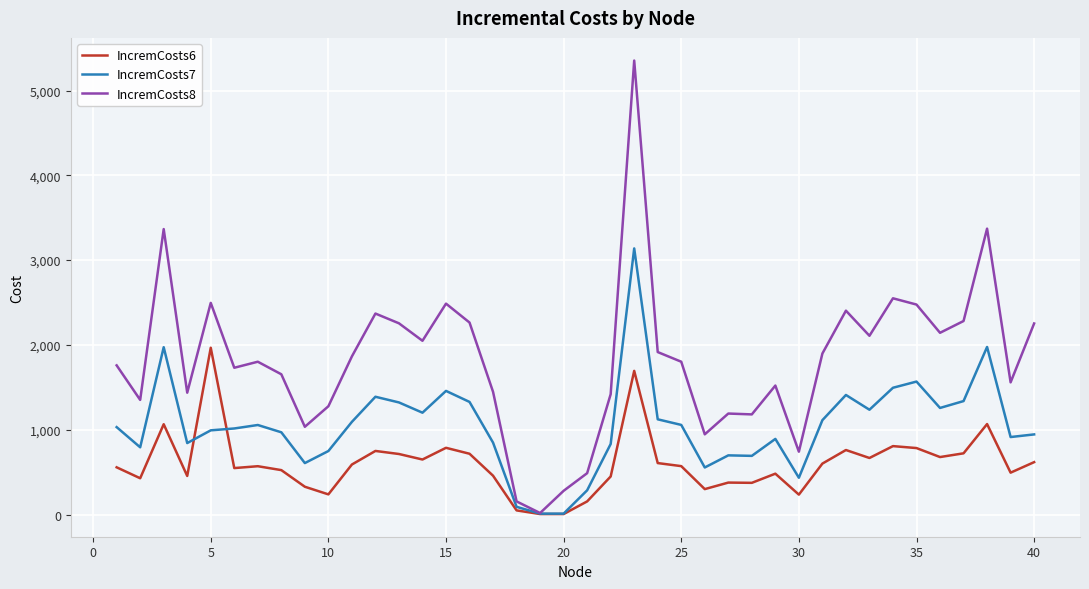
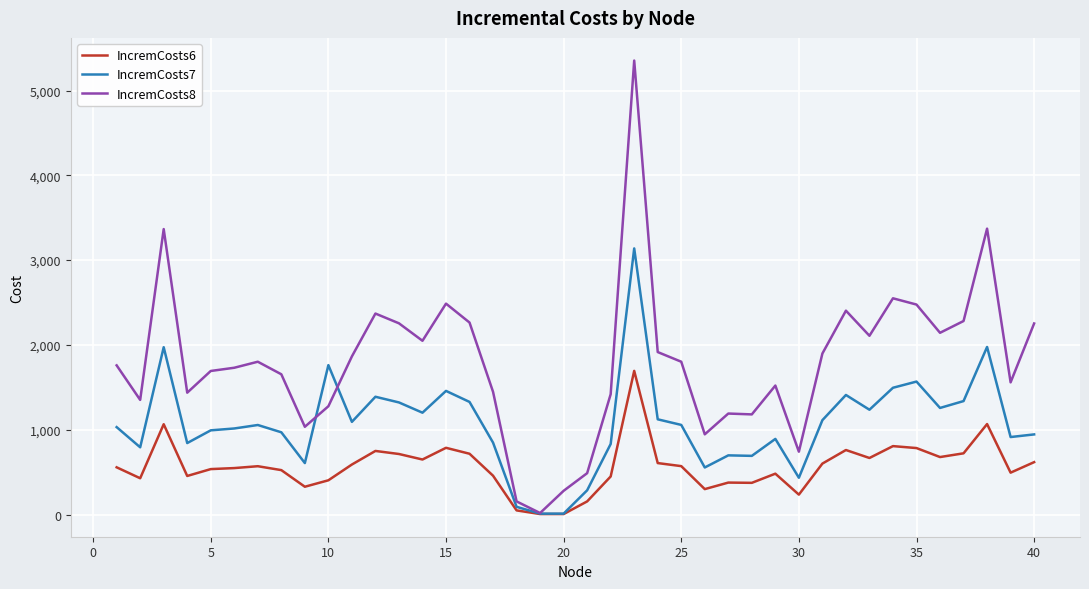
  {
    "IncremCosts6": {
-     "5": "2,000",
-     "10": "200",
+     "5": "500",
+     "10": "400",
      "15": "800",
      "25": "600",
      "30": "200",
      "35": "800",
      "40": "600"
    },
    "IncremCosts7": {
      "5": "1,000",
-     "10": "700",
+     "10": "1,800",
      "15": "1,500",
      "25": "1,100",
      "30": "400",
      "35": "1,600",
      "40": "900"
    },
    "IncremCosts8": {
-     "5": "2,500",
+     "5": "1,700",
      "10": "1,300",
      "15": "2,500",
      "20": "300",
      "25": "1,800",
      "30": "700",
      "35": "2,500",
      "40": "2,300"
    }
  }
